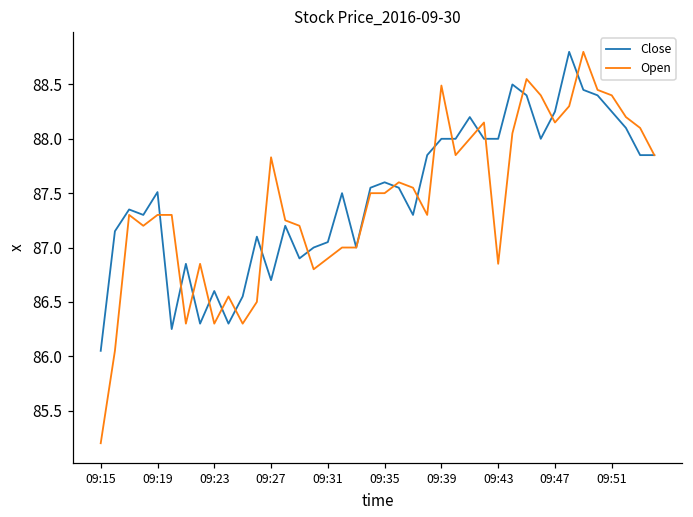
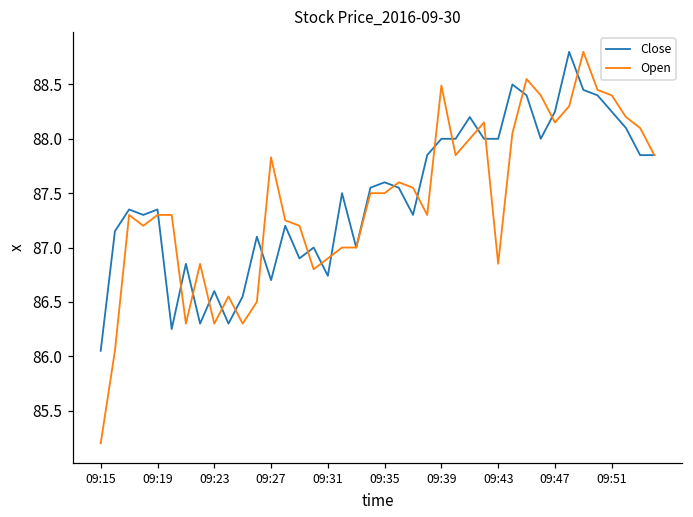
  {
    "Close": {
      "09:15": 86.1,
-     "09:19": 87.5,
+     "09:19": 87.4,
      "09:23": 86.6,
      "09:27": 86.7,
-     "09:31": 87.1,
+     "09:31": 86.7,
      "09:35": 87.6,
      "09:39": 88.0,
      "09:43": 88.0,
      "09:47": 88.3,
      "09:51": 88.3
    },
    "Open": {
      "09:15": 85.2,
      "09:19": 87.3,
      "09:23": 86.3,
      "09:27": 87.8,
      "09:31": 86.9,
      "09:35": 87.5,
      "09:39": 88.5,
      "09:43": 86.9,
      "09:47": 88.2,
      "09:51": 88.4
    }
  }
